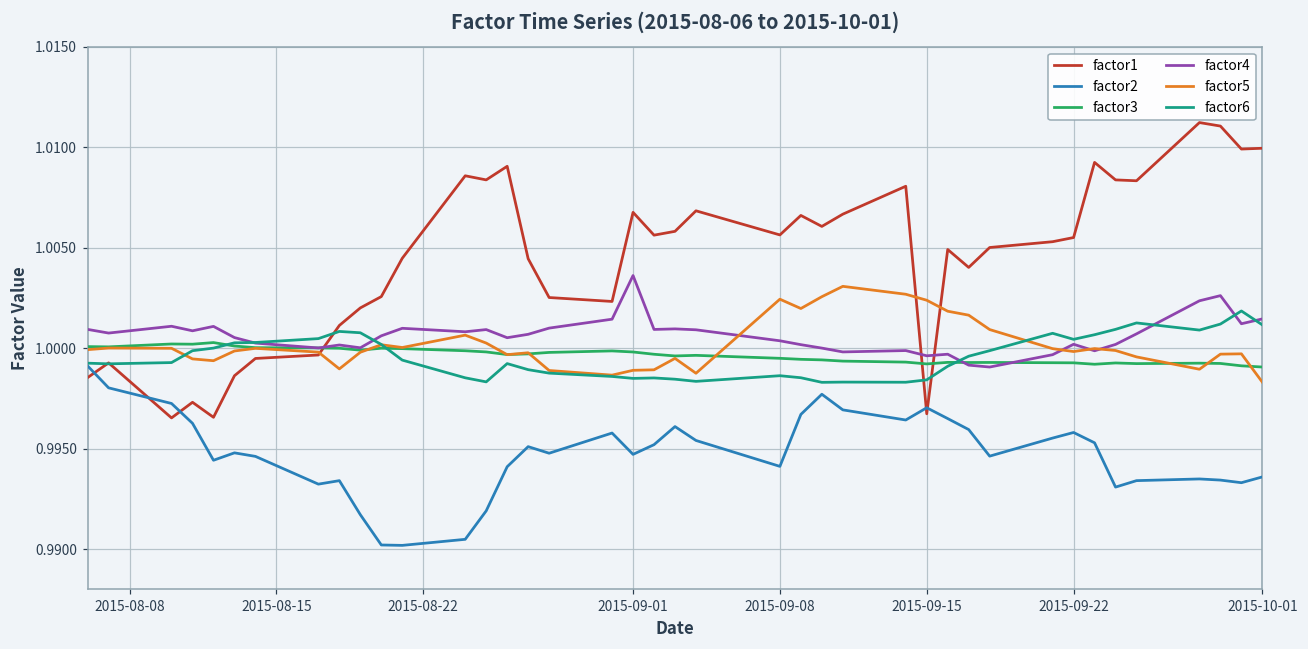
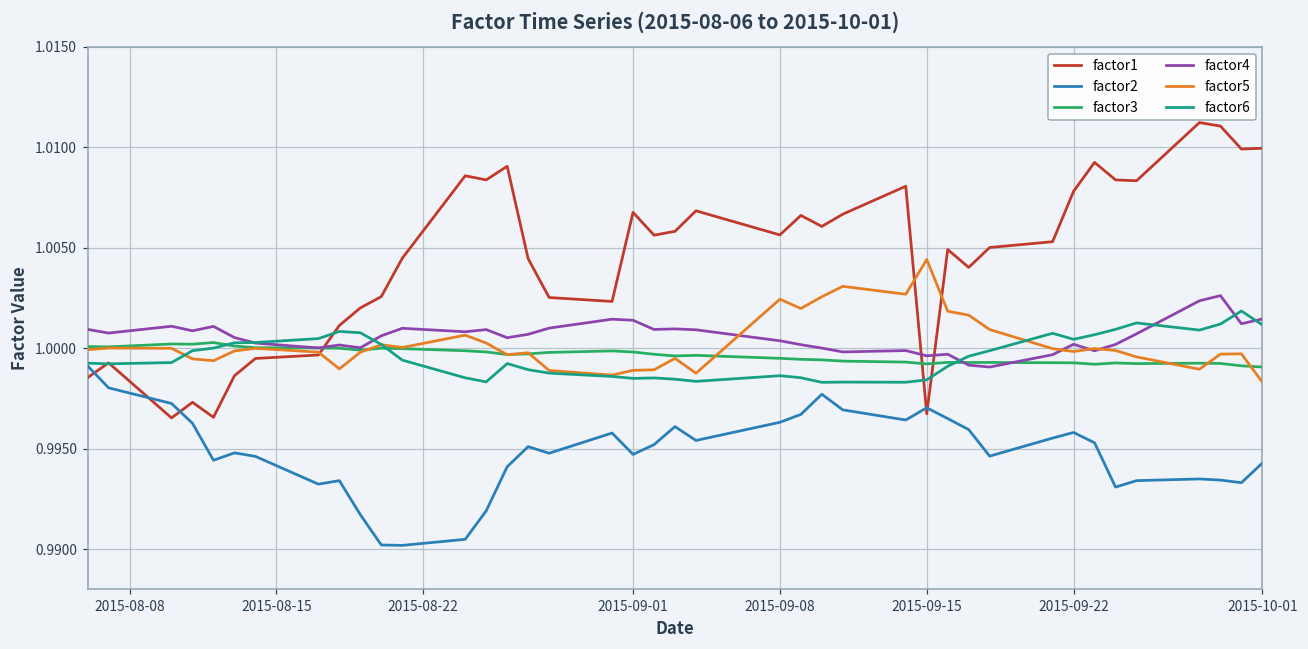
  {
    "factor1": {
      "2015-09-01": 1.0068,
      "2015-09-08": 1.0056,
      "2015-09-15": 0.9967,
-     "2015-09-22": 1.0055,
+     "2015-09-22": 1.0078,
      "2015-10-01": 1.0099
    },
    "factor2": {
      "2015-09-01": 0.9947,
-     "2015-09-08": 0.9941,
+     "2015-09-08": 0.9963,
      "2015-09-15": 0.9970,
      "2015-09-22": 0.9958,
-     "2015-10-01": 0.9936
+     "2015-10-01": 0.9943
    },
    "factor4": {
-     "2015-09-01": 1.0036,
+     "2015-09-01": 1.0014,
      "2015-09-08": 1.0004,
      "2015-09-15": 0.9996,
      "2015-09-22": 1.0002,
      "2015-10-01": 1.0015
    },
    "factor5": {
      "2015-09-01": 0.9989,
      "2015-09-08": 1.0024,
-     "2015-09-15": 1.0024,
+     "2015-09-15": 1.0044,
      "2015-09-22": 0.9998,
      "2015-10-01": 0.9983
    }
  }
